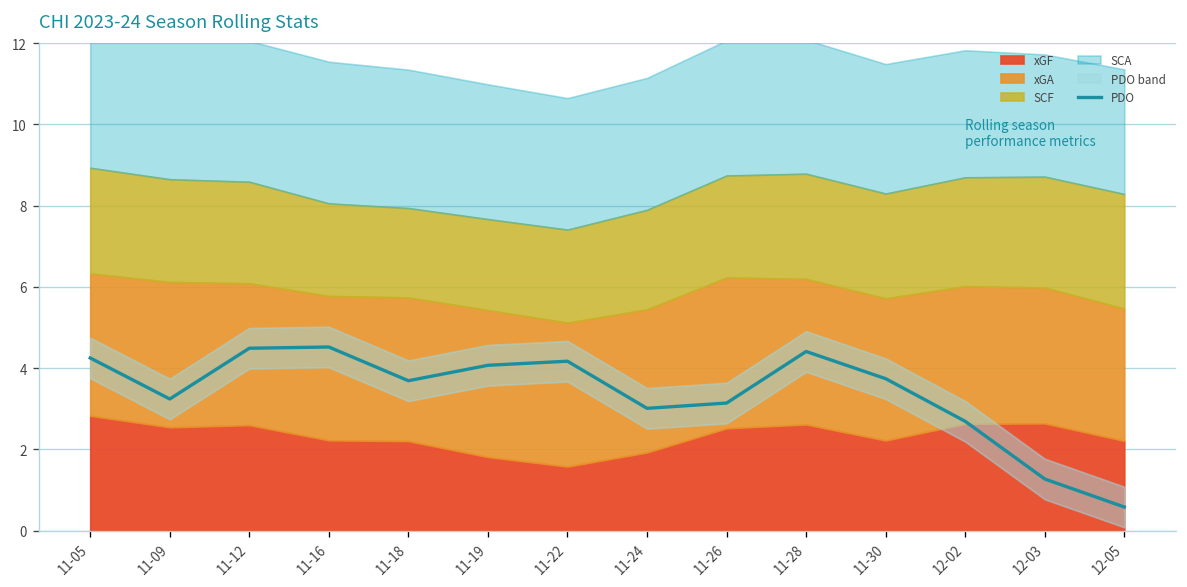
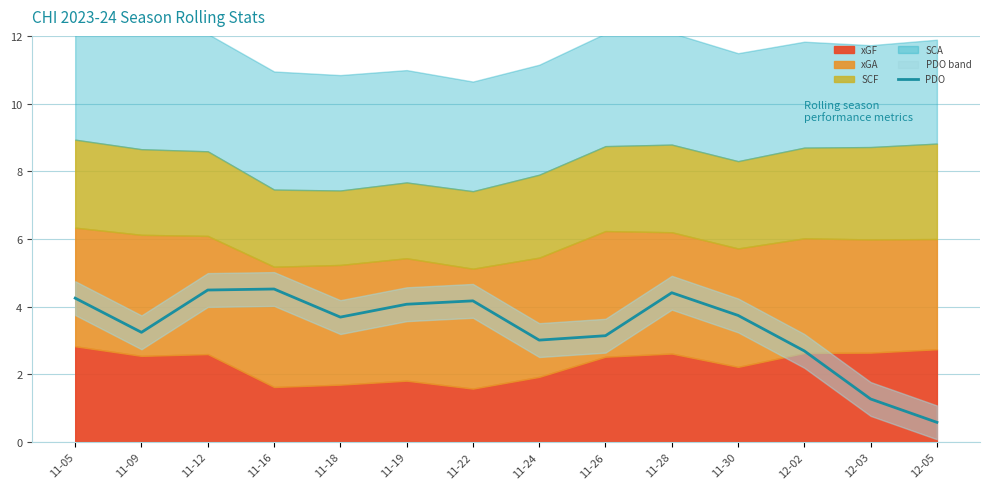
  {
    "xGF": {
      "11-05": 2.8,
      "11-09": 2.5,
      "11-12": 2.6,
-     "11-16": 2.2,
-     "11-18": 2.2,
+     "11-16": 1.6,
+     "11-18": 1.7,
      "11-19": 1.8,
      "11-22": 1.6,
      "11-24": 1.9,
      "11-26": 2.5,
      "11-28": 2.6,
      "11-30": 2.2,
      "12-03": 2.6,
-     "12-05": 2.2
+     "12-05": 2.7
    }
  }
